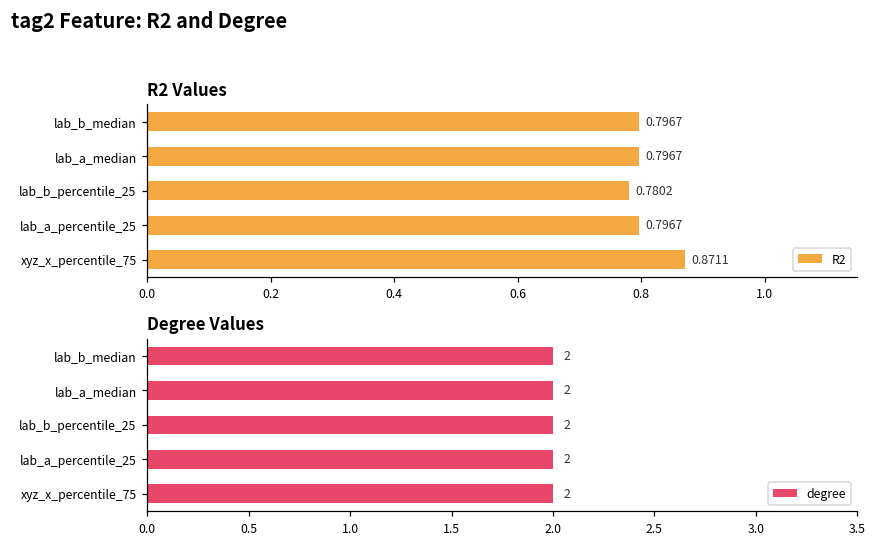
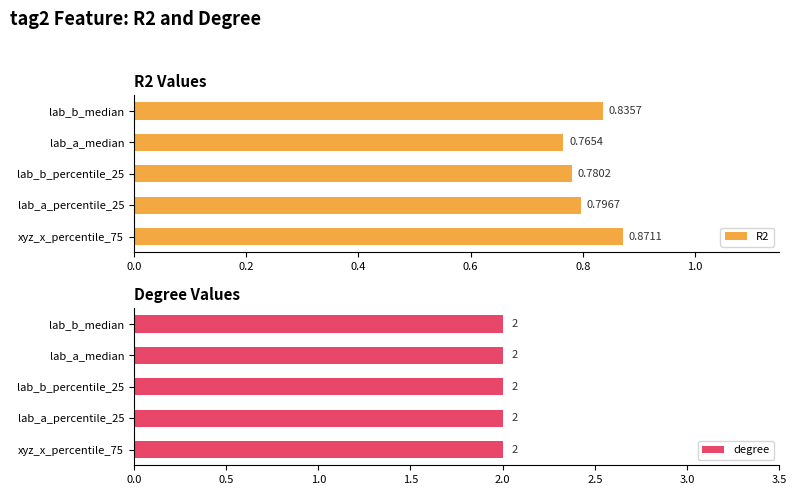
  {
    "R2 Values": {
-     "lab_b_median": 0.7967,
-     "lab_a_median": 0.7967,
+     "lab_b_median": 0.8357,
+     "lab_a_median": 0.7654,
      "lab_b_percentile_25": 0.7802,
      "lab_a_percentile_25": 0.7967,
      "xyz_x_percentile_75": 0.8711
    },
    "Degree Values": {
      "lab_b_median": 2,
      "lab_a_median": 2,
      "lab_b_percentile_25": 2,
      "lab_a_percentile_25": 2,
      "xyz_x_percentile_75": 2
    }
  }
